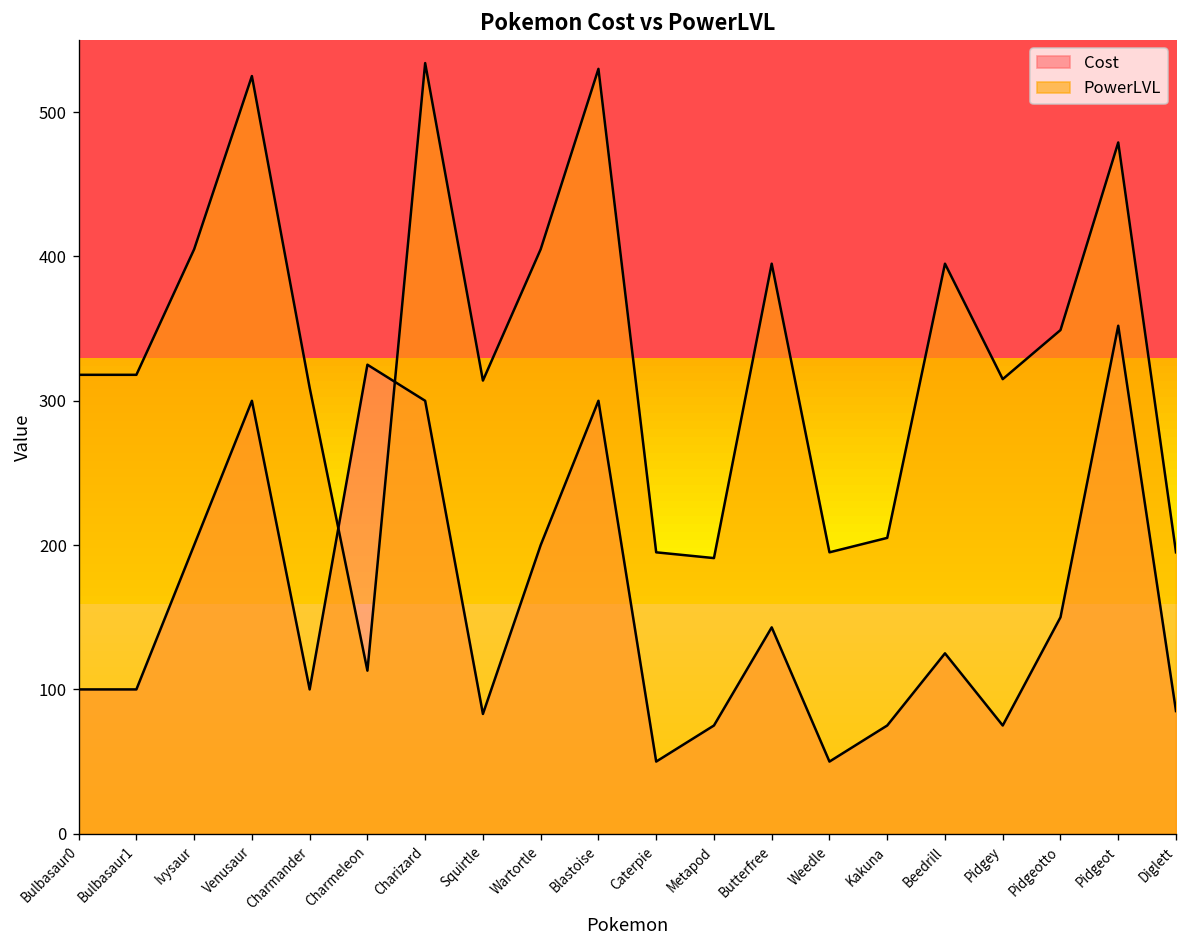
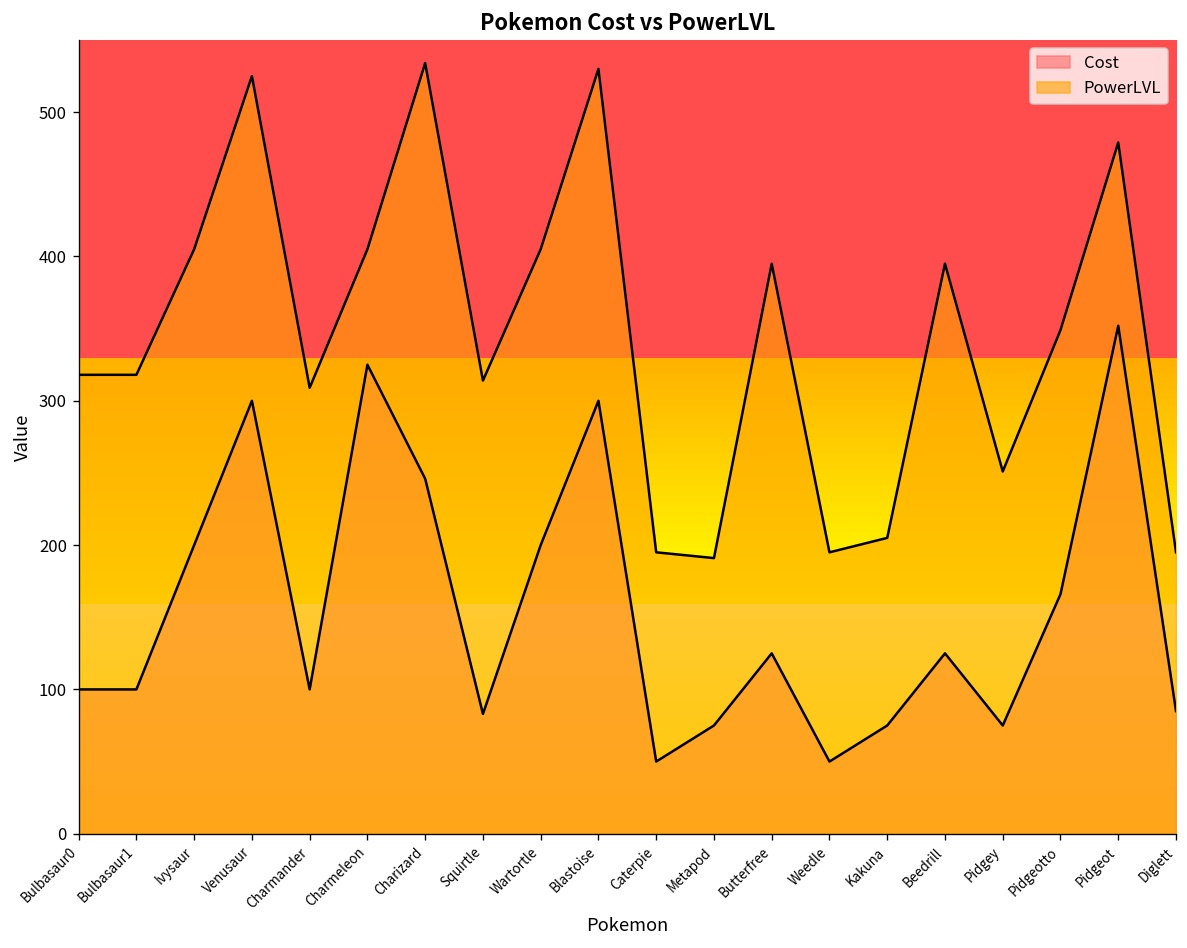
  {
    "Cost": {
      "Bulbasaur0": 100,
      "Bulbasaur1": 100,
      "Ivysaur": 200,
      "Venusaur": 300,
      "Charmander": 100,
      "Charmeleon": 325,
-     "Charizard": 300,
+     "Charizard": 246,
      "Squirtle": 83,
      "Wartortle": 200,
      "Blastoise": 300,
      "Caterpie": 50,
      "Metapod": 75,
-     "Butterfree": 143,
+     "Butterfree": 125,
      "Weedle": 50,
      "Kakuna": 75,
      "Beedrill": 125,
      "Pidgey": 75,
-     "Pidgeotto": 150,
+     "Pidgeotto": 166,
      "Pidgeot": 352,
      "Diglett": 85
    },
    "PowerLVL": {
      "Bulbasaur0": 318,
      "Bulbasaur1": 318,
      "Ivysaur": 405,
      "Venusaur": 525,
      "Charmander": 309,
-     "Charmeleon": 113,
+     "Charmeleon": 405,
      "Charizard": 534,
      "Squirtle": 314,
      "Wartortle": 405,
      "Blastoise": 530,
      "Caterpie": 195,
      "Metapod": 191,
      "Butterfree": 395,
      "Weedle": 195,
      "Kakuna": 205,
      "Beedrill": 395,
-     "Pidgey": 315,
+     "Pidgey": 251,
      "Pidgeotto": 349,
      "Pidgeot": 479,
      "Diglett": 195
    }
  }
